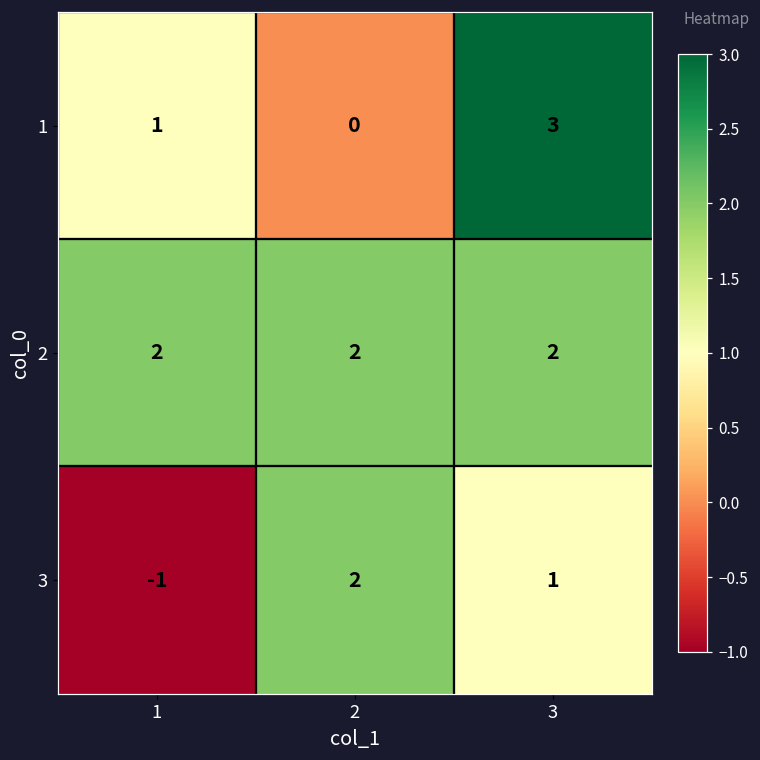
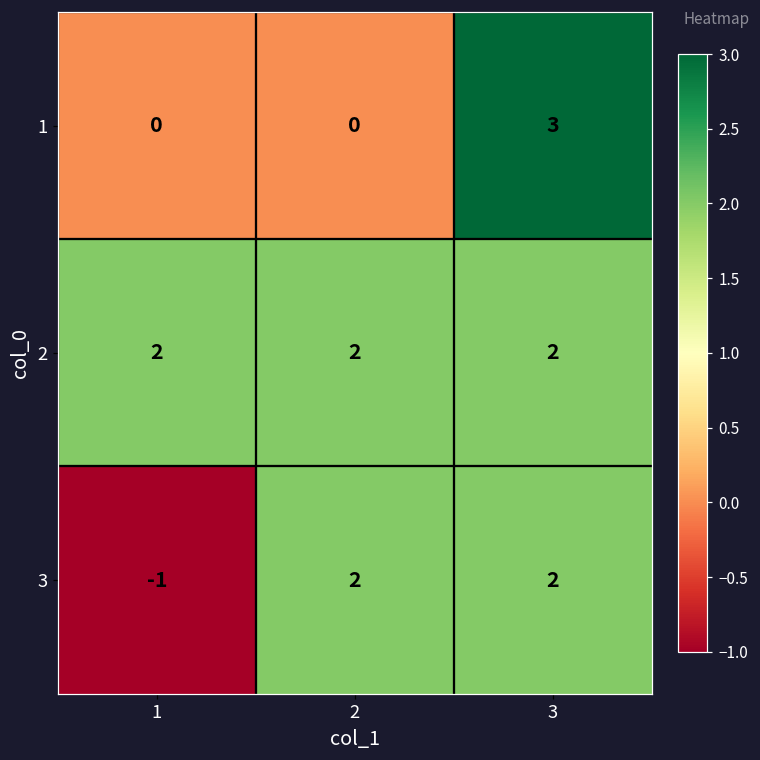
  {
    "1": {
-     "1": 1,
+     "1": 0,
      "2": 0,
      "3": 3
    },
    "2": {
      "1": 2,
      "2": 2,
      "3": 2
    },
    "3": {
      "1": -1,
      "2": 2,
-     "3": 1
+     "3": 2
    }
  }
